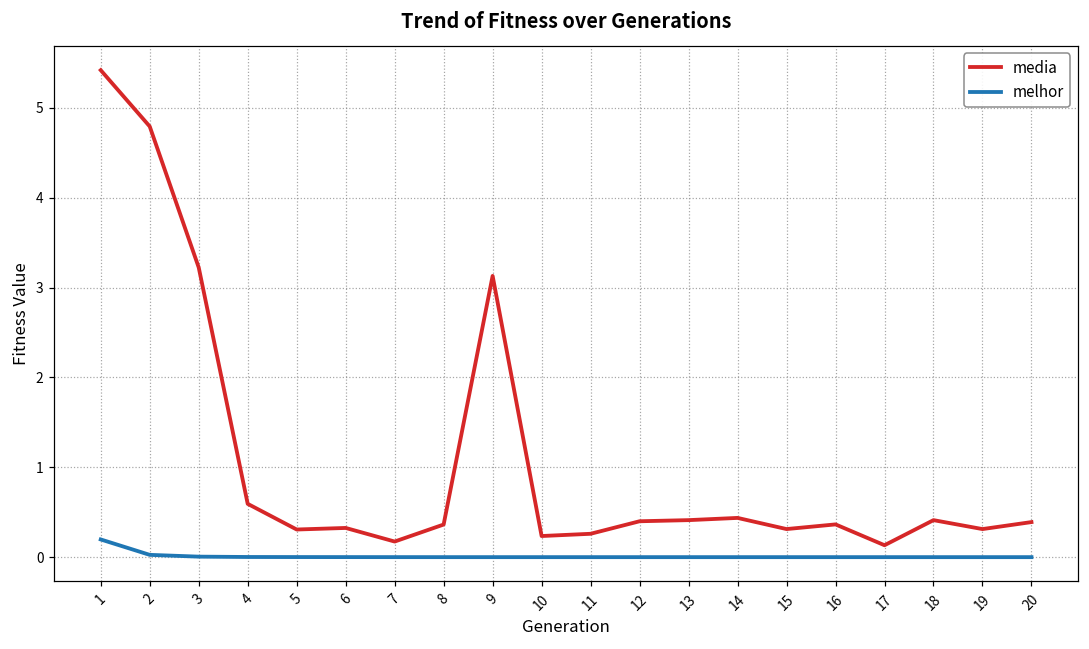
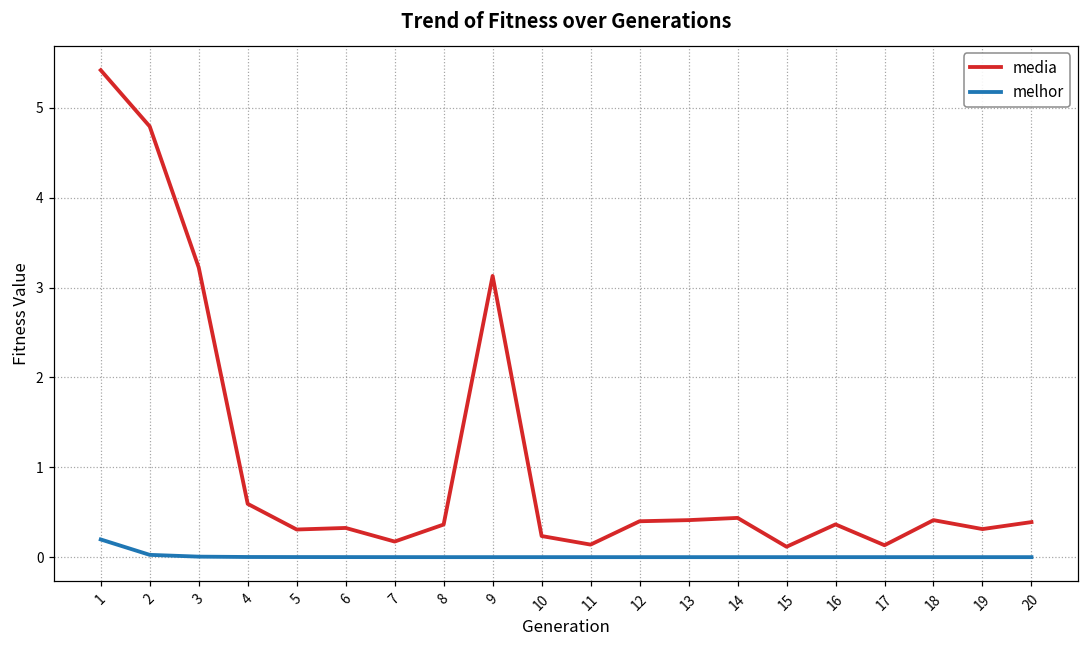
  {
    "media": {
      "1": 5.4,
      "2": 4.8,
      "3": 3.2,
      "4": 0.6,
      "5": 0.3,
      "6": 0.3,
      "7": 0.2,
      "8": 0.4,
      "9": 3.1,
      "10": 0.2,
-     "11": 0.3,
+     "11": 0.1,
      "12": 0.4,
      "13": 0.4,
      "14": 0.4,
-     "15": 0.3,
+     "15": 0.1,
      "16": 0.4,
      "17": 0.1,
      "18": 0.4,
      "19": 0.3,
      "20": 0.4
    },
    "melhor": {
      "1": 0.2,
      "2": 0.0,
      "3": 0.0,
      "4": 0.0,
      "5": 0.0,
      "6": 0.0,
      "7": 0.0,
      "8": 0.0,
      "9": 0.0,
      "10": 0.0,
      "11": 0.0,
      "12": 0.0,
      "13": 0.0,
      "14": 0.0,
      "15": 0.0,
      "16": 0.0,
      "17": 0.0,
      "18": 0.0,
      "19": 0.0,
      "20": 0.0
    }
  }
